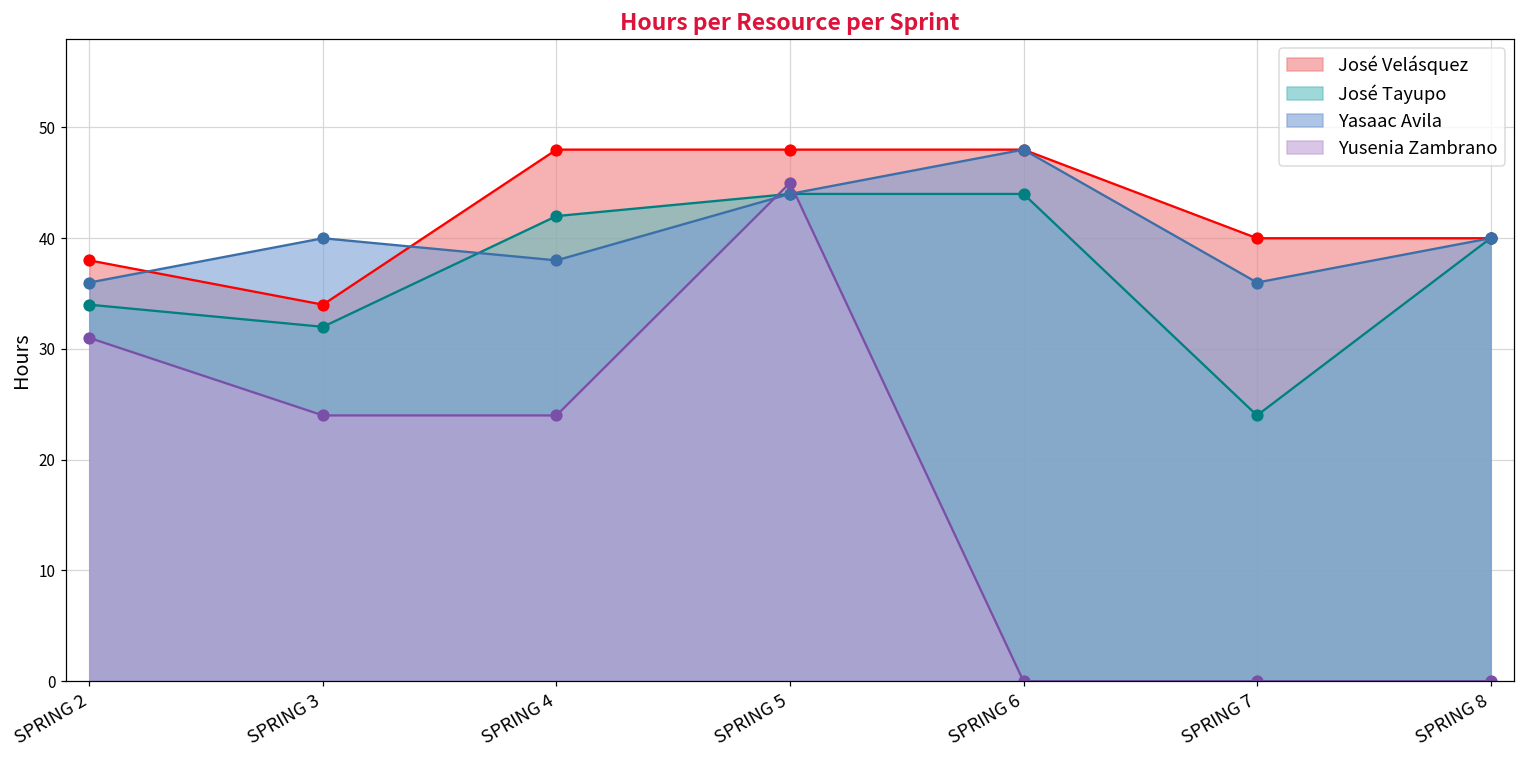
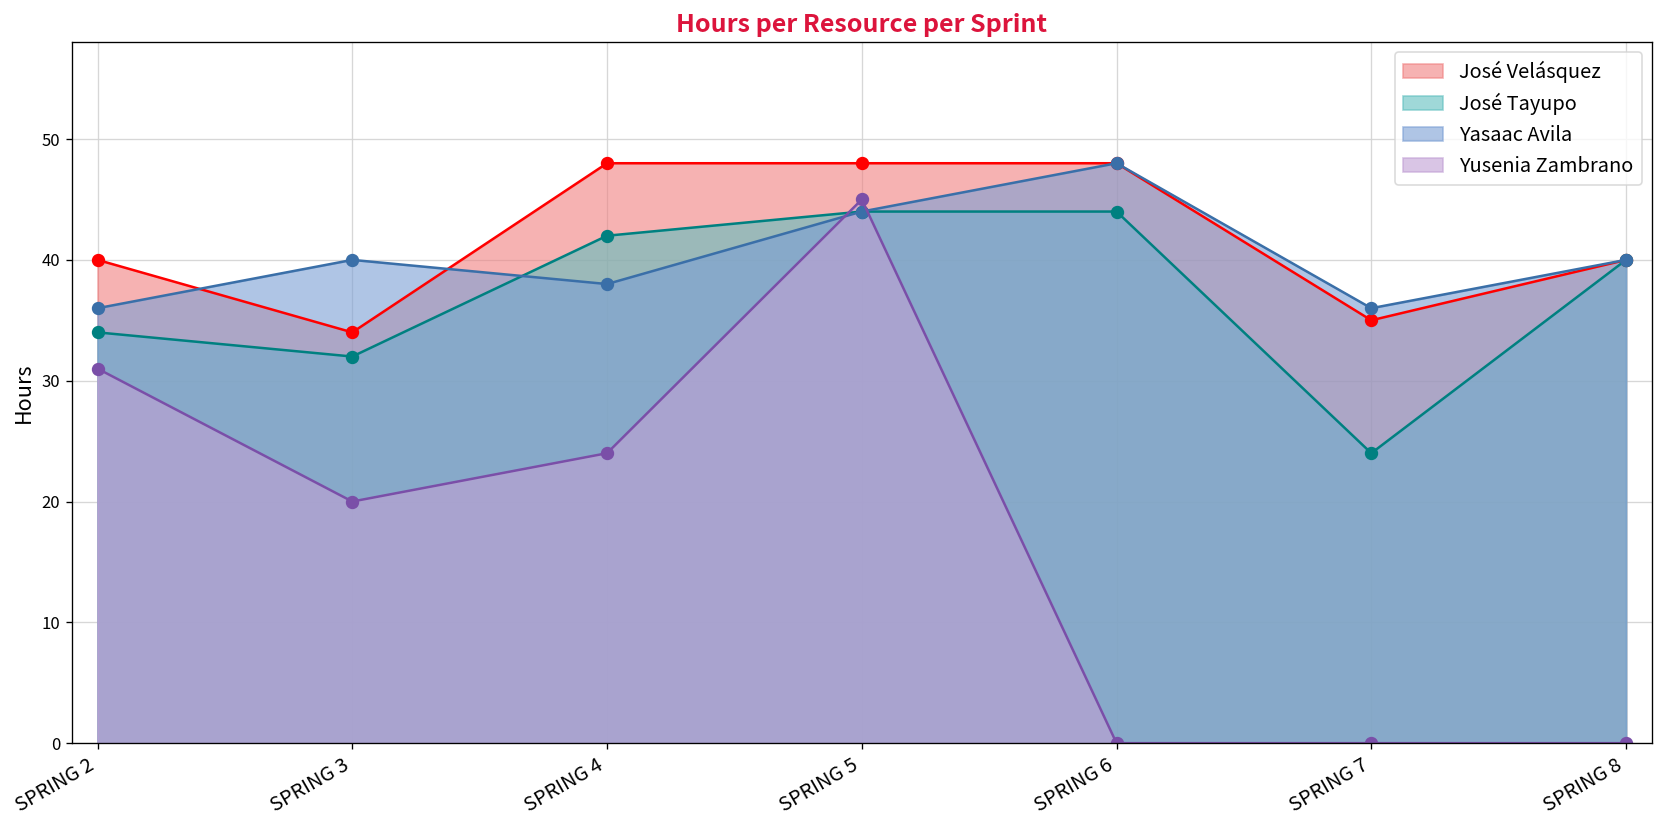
  {
    "José Velásquez": {
-     "SPRING 2": 38,
+     "SPRING 2": 40,
      "SPRING 3": 34,
      "SPRING 4": 48,
      "SPRING 5": 48,
-     "SPRING 7": 40
+     "SPRING 7": 35
    },
    "Yusenia Zambrano": {
      "SPRING 2": 31,
-     "SPRING 3": 24,
+     "SPRING 3": 20,
      "SPRING 4": 24,
      "SPRING 5": 45,
      "SPRING 6": 0,
      "SPRING 7": 0,
      "SPRING 8": 0
    }
  }
